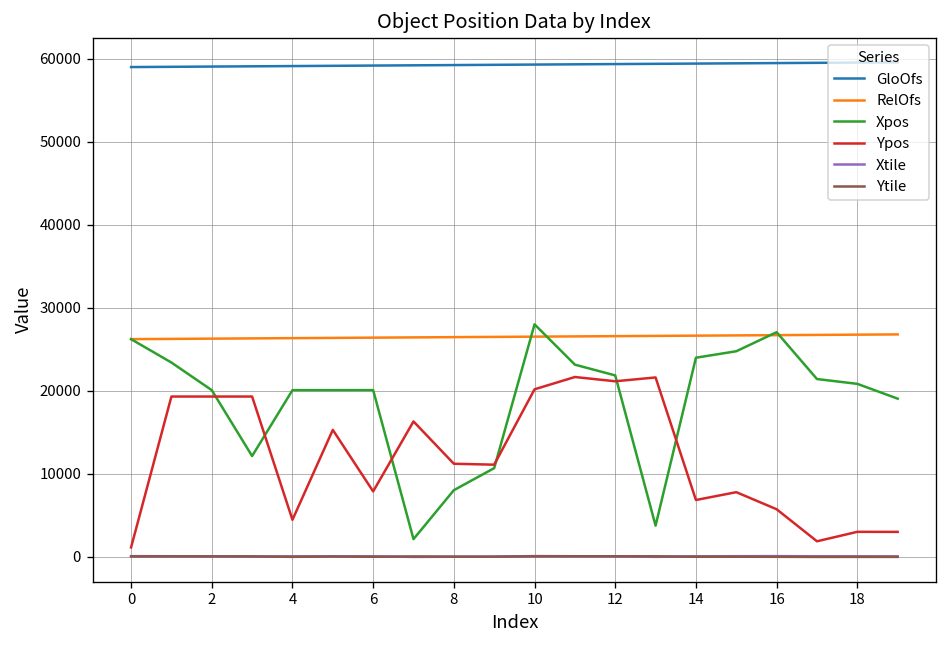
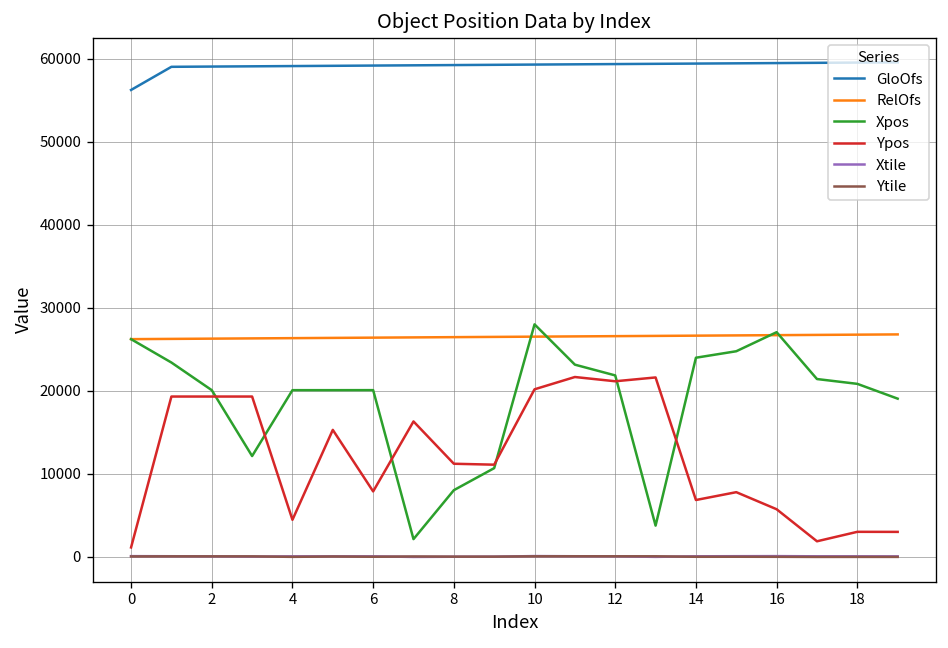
  {
    "GloOfs": {
-     "0": 59000,
+     "0": 56000,
      "2": 59000,
      "4": 59000,
      "6": 59000,
      "8": 59000,
      "10": 59000,
      "12": 59000,
      "14": 59000,
      "16": 59000
    },
    "RelOfs": {
      "2": 26000,
      "4": 26000,
      "6": 26000,
      "8": 26000,
      "10": 27000,
      "12": 27000,
      "14": 27000,
      "18": 27000
    },
    "Xpos": {
      "2": 20000,
      "4": 20000,
      "6": 20000,
      "8": 8000,
      "10": 28000,
      "12": 22000,
      "14": 24000,
      "18": 21000
    },
    "Ypos": {
      "0": 1000,
      "2": 19000,
      "4": 4000,
      "6": 8000,
      "8": 11000,
      "10": 20000,
      "12": 21000,
      "14": 7000,
      "16": 6000,
      "18": 3000
    }
  }
